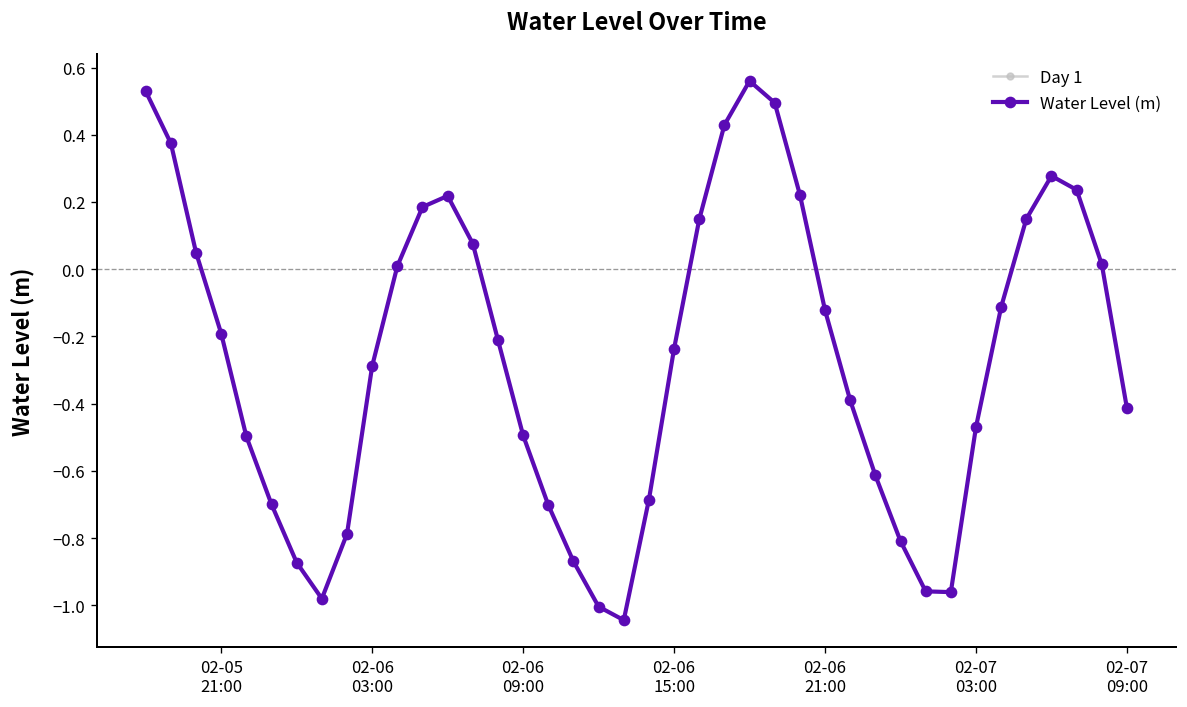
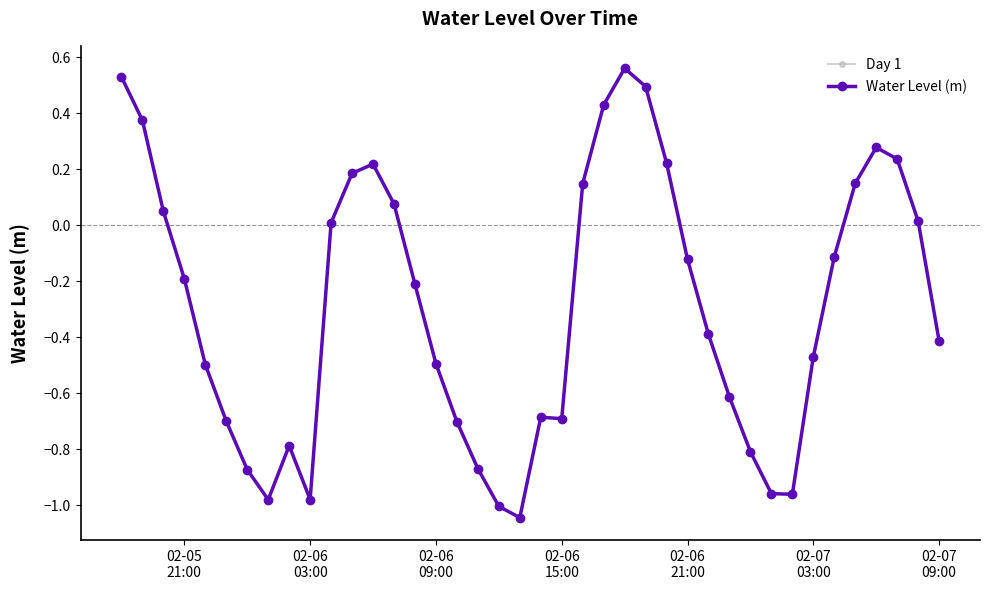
  {
    "Water Level (m)": {
-     "02-06 03:00": -0.29,
-     "02-06 15:00": -0.24
+     "02-06 03:00": -0.98,
+     "02-06 15:00": -0.69
    }
  }
